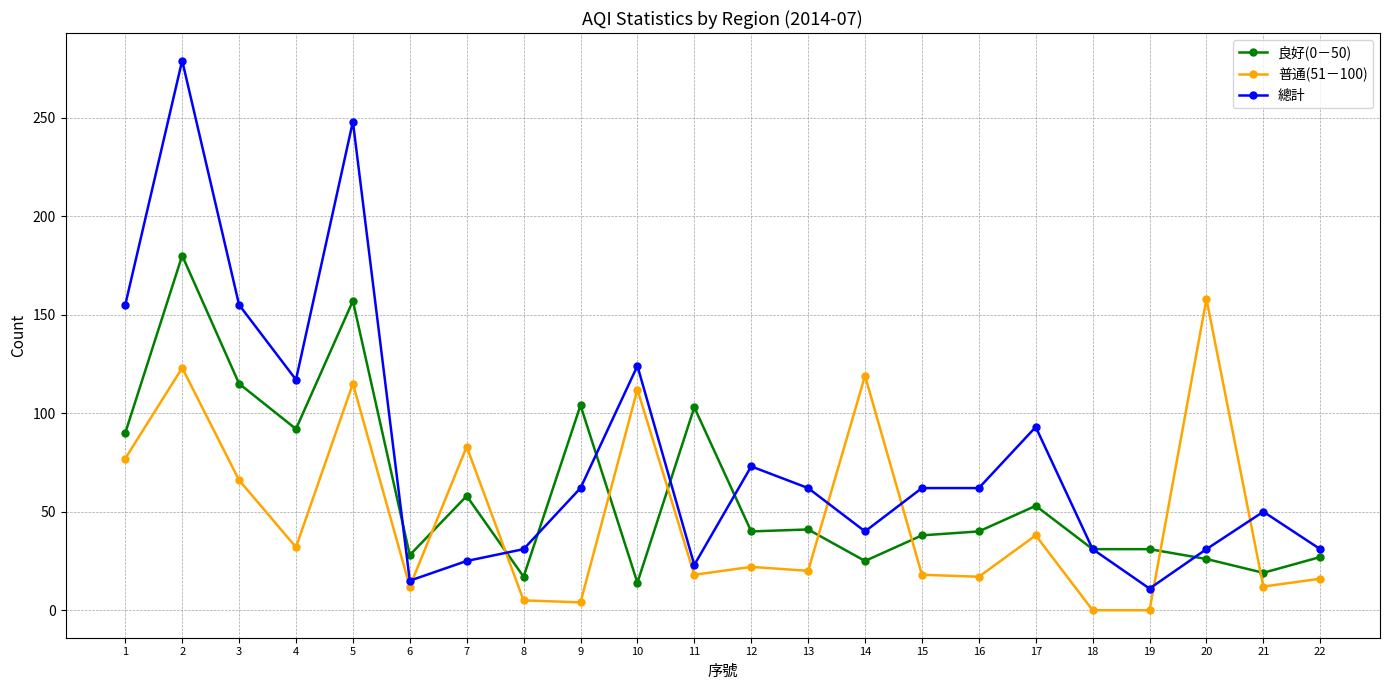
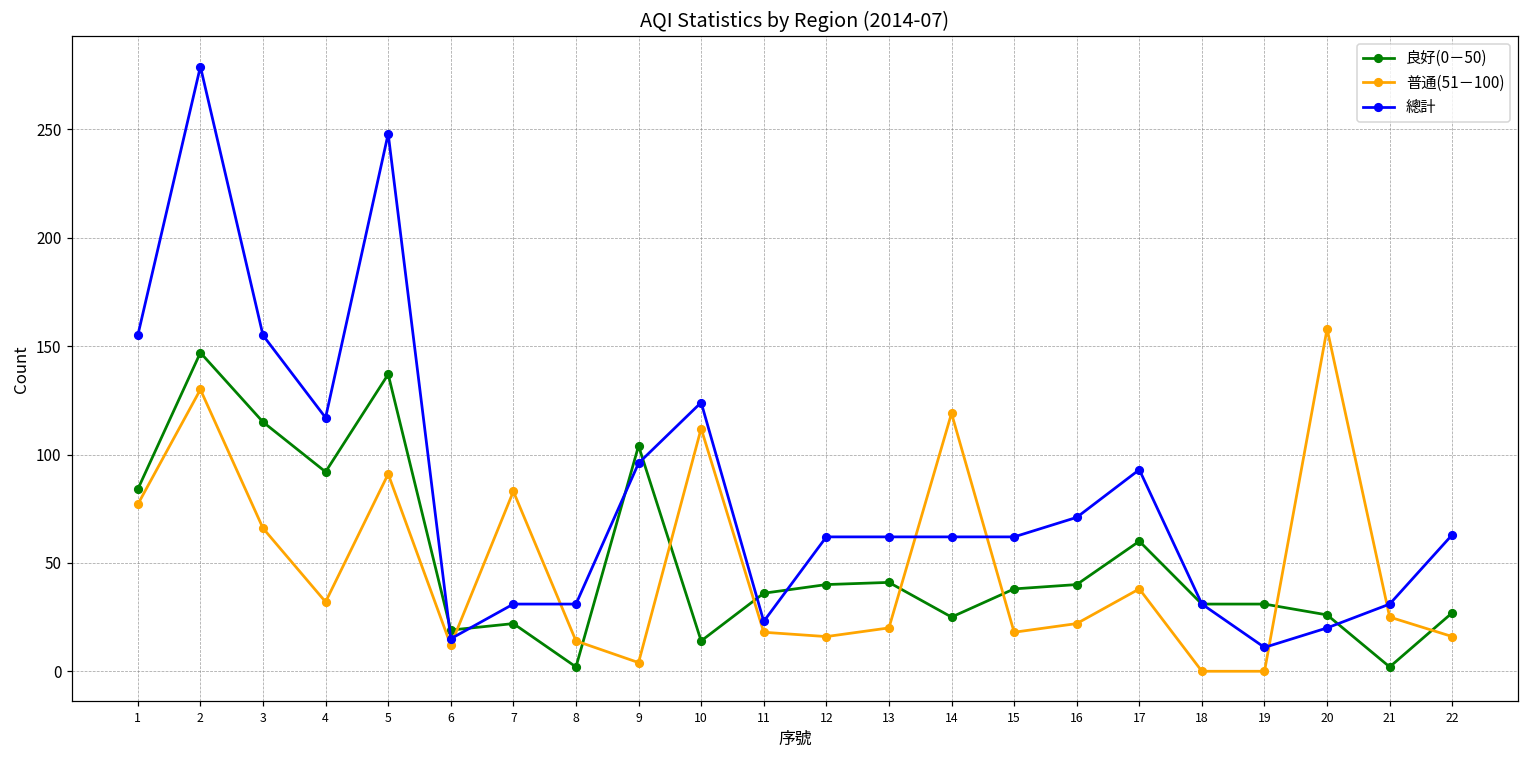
  {
    "良好(0－50)": {
-     "1": 90,
-     "2": 180,
+     "1": 84,
+     "2": 147,
      "3": 115,
      "4": 92,
-     "5": 157,
-     "6": 28,
-     "7": 58,
-     "8": 17,
+     "5": 137,
+     "6": 19,
+     "7": 22,
+     "8": 2,
      "9": 104,
      "10": 14,
-     "11": 103,
+     "11": 36,
      "12": 40,
      "13": 41,
      "14": 25,
      "15": 38,
      "16": 40,
-     "17": 53,
+     "17": 60,
      "19": 31,
      "20": 26,
-     "21": 19,
+     "21": 2,
      "22": 27
    },
    "普通(51－100)": {
      "1": 77,
-     "2": 123,
+     "2": 130,
      "3": 66,
      "4": 32,
-     "5": 115,
+     "5": 91,
      "6": 12,
      "7": 83,
-     "8": 5,
+     "8": 14,
      "9": 4,
      "10": 112,
      "11": 18,
-     "12": 22,
+     "12": 16,
      "13": 20,
      "14": 119,
      "15": 18,
-     "16": 17,
+     "16": 22,
      "17": 38,
      "18": 0,
      "19": 0,
      "20": 158,
-     "21": 12,
+     "21": 25,
      "22": 16
    },
    "總計": {
      "1": 155,
      "2": 279,
      "3": 155,
      "4": 117,
      "5": 248,
      "6": 15,
-     "7": 25,
+     "7": 31,
      "8": 31,
-     "9": 62,
+     "9": 96,
      "10": 124,
      "11": 23,
-     "12": 73,
+     "12": 62,
      "13": 62,
-     "14": 40,
+     "14": 62,
      "15": 62,
-     "16": 62,
+     "16": 71,
      "17": 93,
      "19": 11,
-     "20": 31,
-     "21": 50,
-     "22": 31
+     "20": 20,
+     "21": 31,
+     "22": 63
    }
  }
